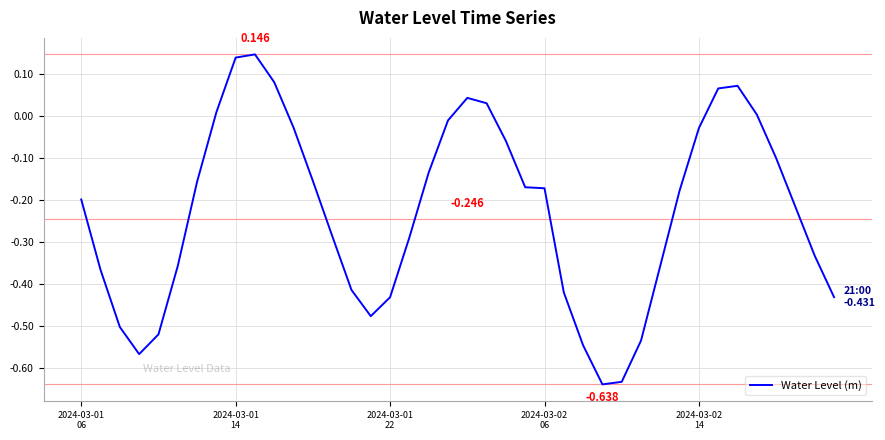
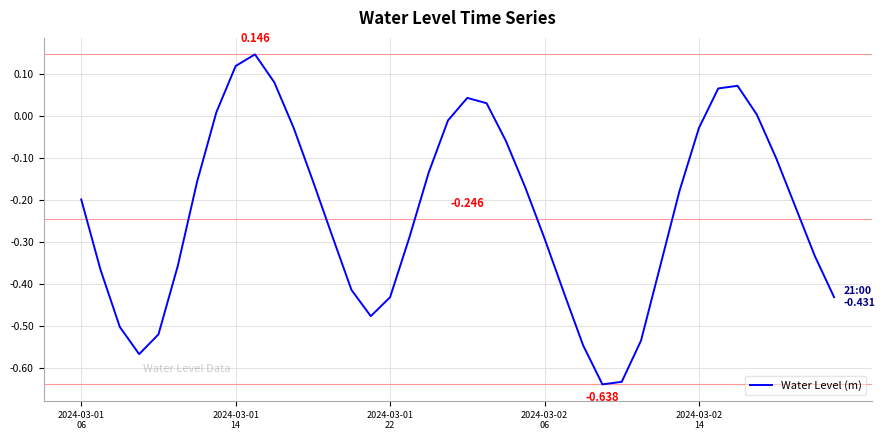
  {
    "2024-03-01 06": -0.20,
-   "2024-03-01 14": 0.14,
+   "2024-03-01 14": 0.12,
    "2024-03-01 22": -0.43,
-   "2024-03-02 06": -0.17,
+   "2024-03-02 06": -0.29,
    "2024-03-02 14": -0.03
  }
